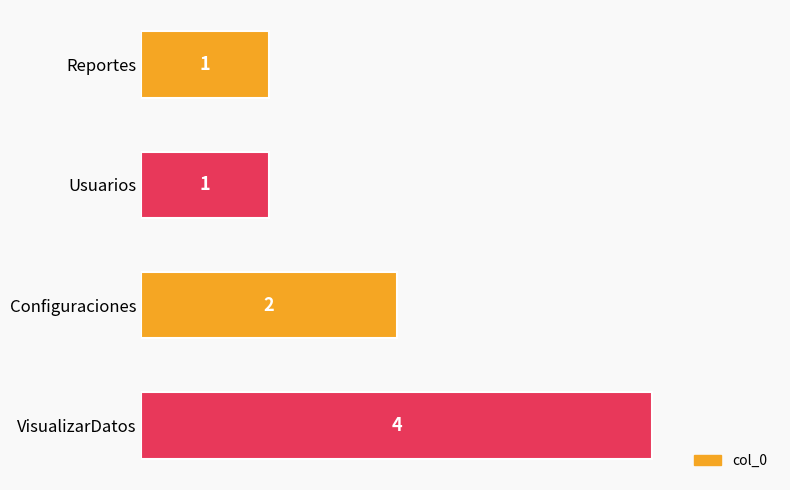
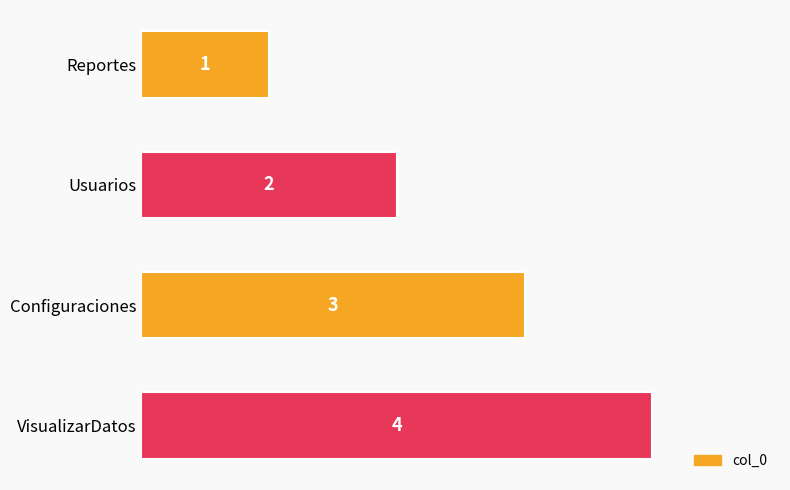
  {
    "Reportes": 1,
-   "Usuarios": 1,
-   "Configuraciones": 2,
+   "Usuarios": 2,
+   "Configuraciones": 3,
    "VisualizarDatos": 4
  }
